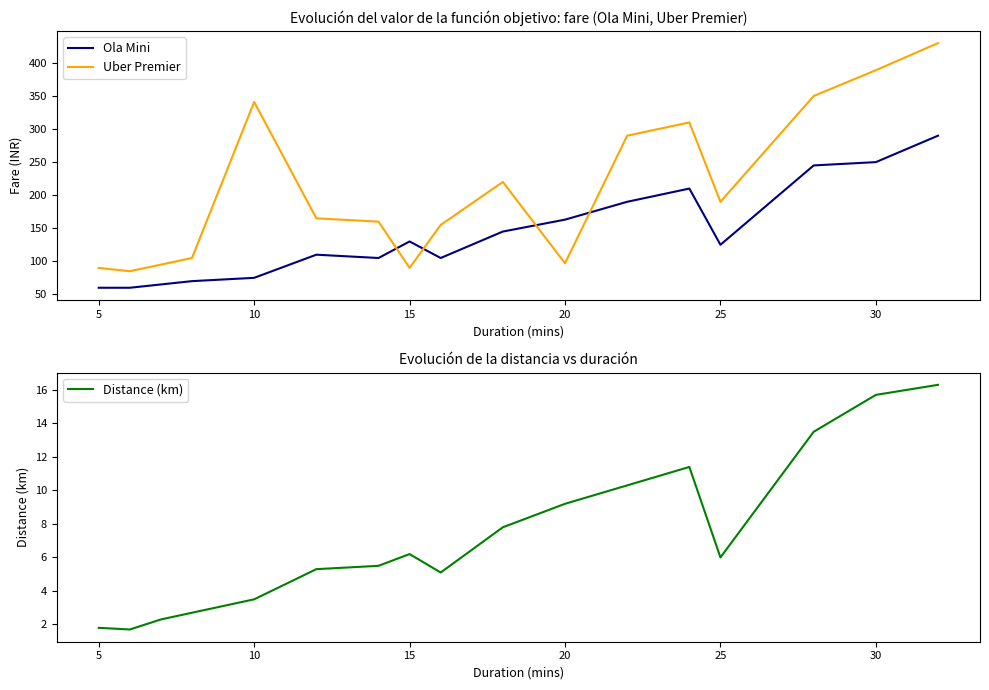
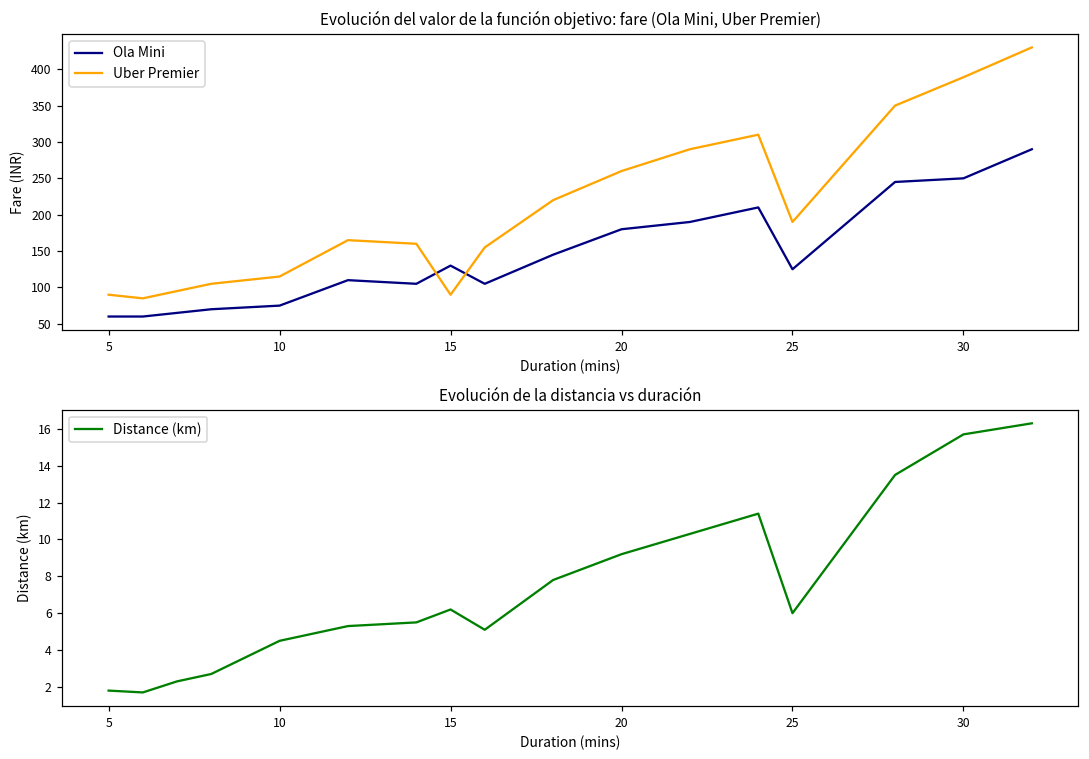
  {
    "Evolución del valor de la función objetivo: fare (Ola Mini, Uber Premier)": {
      "Ola Mini": {
        "5": 60,
        "10": 80,
        "15": 130,
-       "20": 160,
+       "20": 180,
        "25": 130,
        "30": 250
      },
      "Uber Premier": {
        "5": 90,
-       "10": 340,
+       "10": 120,
        "15": 90,
-       "20": 100,
+       "20": 260,
        "25": 190,
        "30": 390
      }
    },
    "Evolución de la distancia vs duración": {
      "5": 1.8,
-     "10": 3.5,
+     "10": 4.5,
      "15": 6.2,
      "20": 9.2,
      "25": 6.0,
      "30": 15.7
    }
  }
